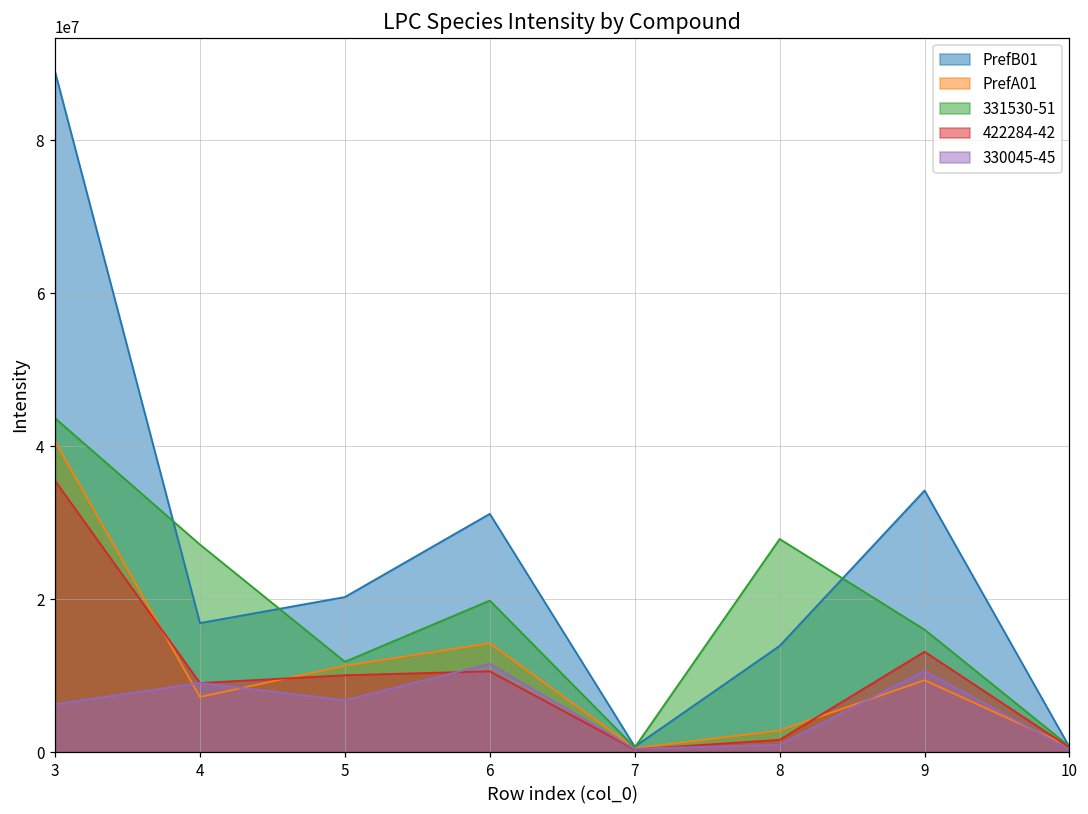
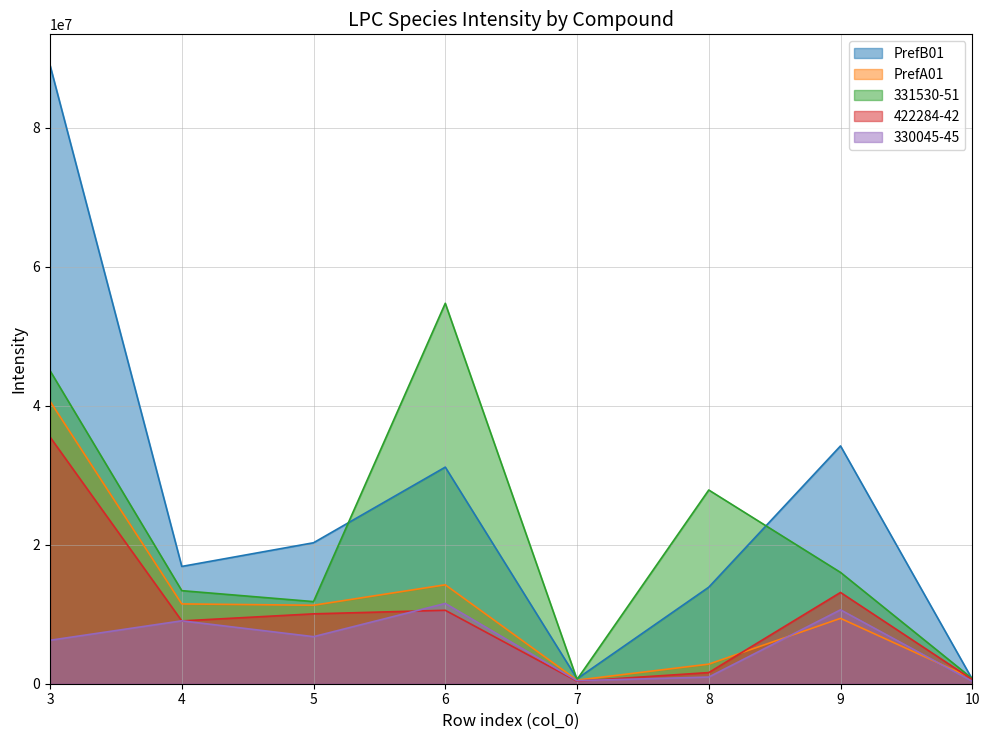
  {
    "PrefB01": {
      "3": 89000000,
      "4": 17000000,
      "5": 20000000,
      "6": 31000000,
      "8": 14000000,
      "9": 34000000
    },
    "PrefA01": {
      "3": 41000000,
-     "4": 7000000,
+     "4": 11000000,
      "5": 11000000,
      "6": 14000000,
      "8": 3000000,
      "9": 9000000
    },
    "331530-51": {
-     "3": 44000000,
-     "4": 27000000,
+     "3": 45000000,
+     "4": 13000000,
      "5": 12000000,
-     "6": 20000000,
+     "6": 55000000,
      "8": 28000000,
      "9": 16000000
    },
    "422284-42": {
      "3": 35000000,
      "5": 10000000,
      "6": 11000000,
      "8": 2000000,
      "9": 13000000
    },
    "330045-45": {
      "3": 6000000,
      "5": 7000000,
      "6": 12000000,
      "8": 1000000,
      "9": 11000000
    }
  }
